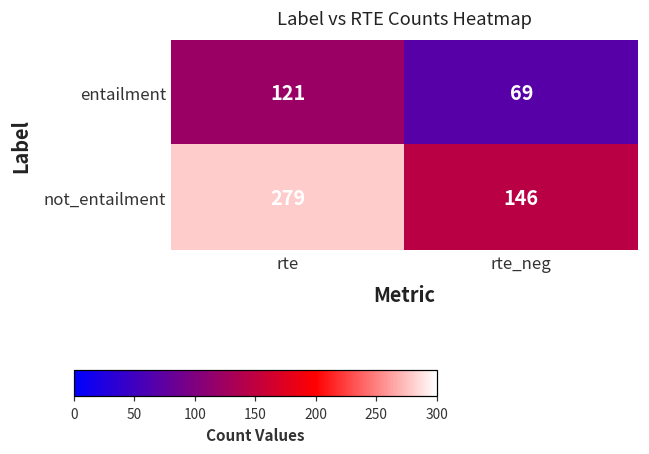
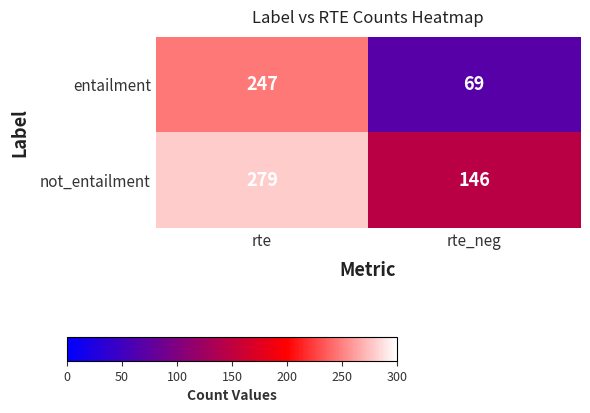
  {
    "entailment": {
-     "rte": 121,
+     "rte": 247,
      "rte_neg": 69
    },
    "not_entailment": {
      "rte": 279,
      "rte_neg": 146
    }
  }
